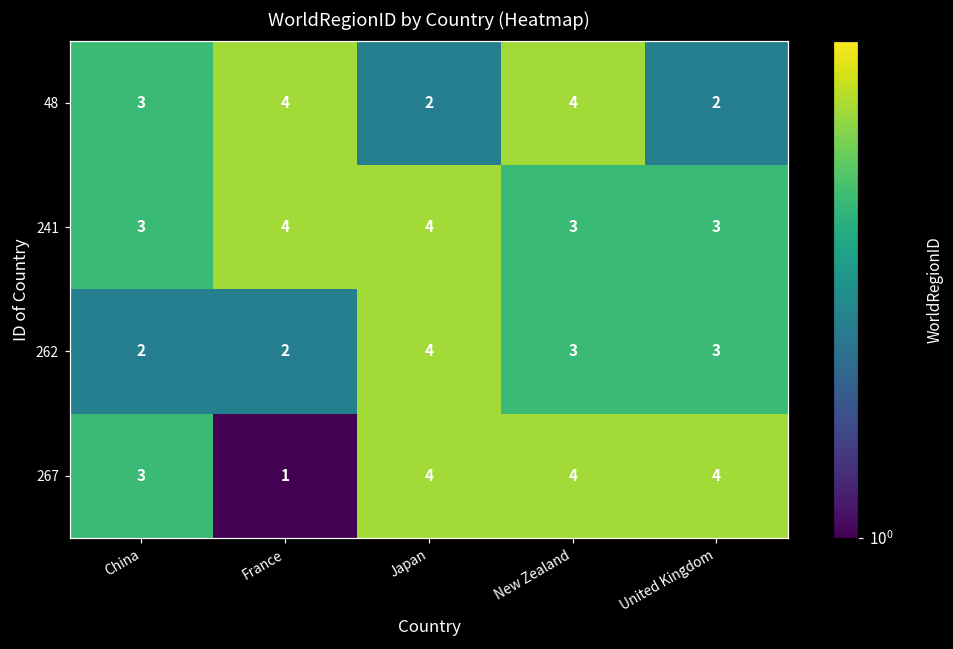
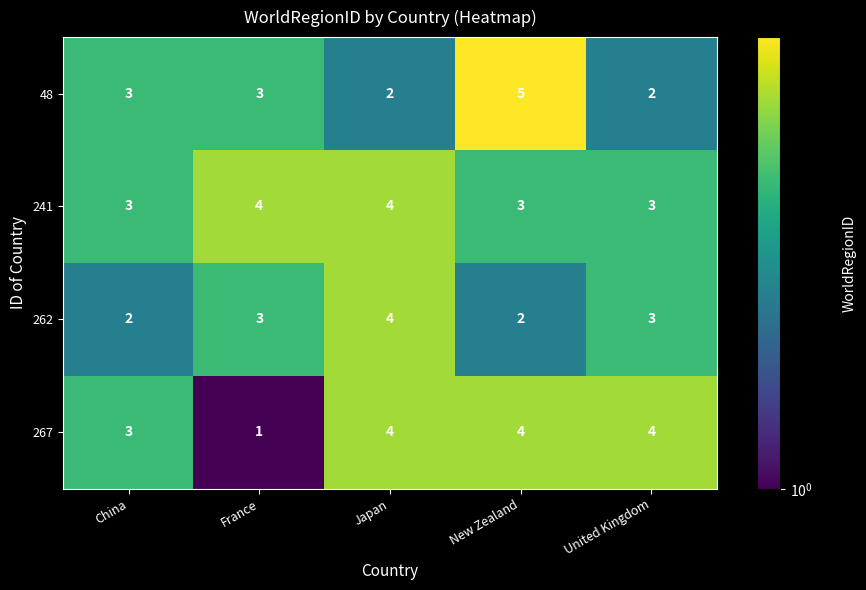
  {
    "48": {
      "China": 3,
-     "France": 4,
+     "France": 3,
      "Japan": 2,
-     "New Zealand": 4,
+     "New Zealand": 5,
      "United Kingdom": 2
    },
    "241": {
      "China": 3,
      "France": 4,
      "Japan": 4,
      "New Zealand": 3,
      "United Kingdom": 3
    },
    "262": {
      "China": 2,
-     "France": 2,
+     "France": 3,
      "Japan": 4,
-     "New Zealand": 3,
+     "New Zealand": 2,
      "United Kingdom": 3
    },
    "267": {
      "China": 3,
      "France": 1,
      "Japan": 4,
      "New Zealand": 4,
      "United Kingdom": 4
    }
  }
